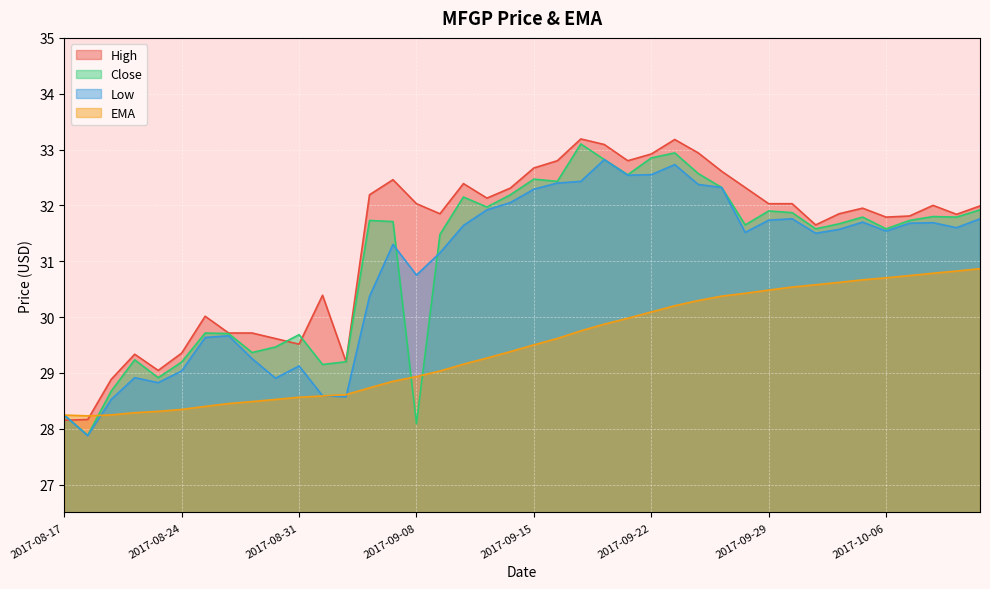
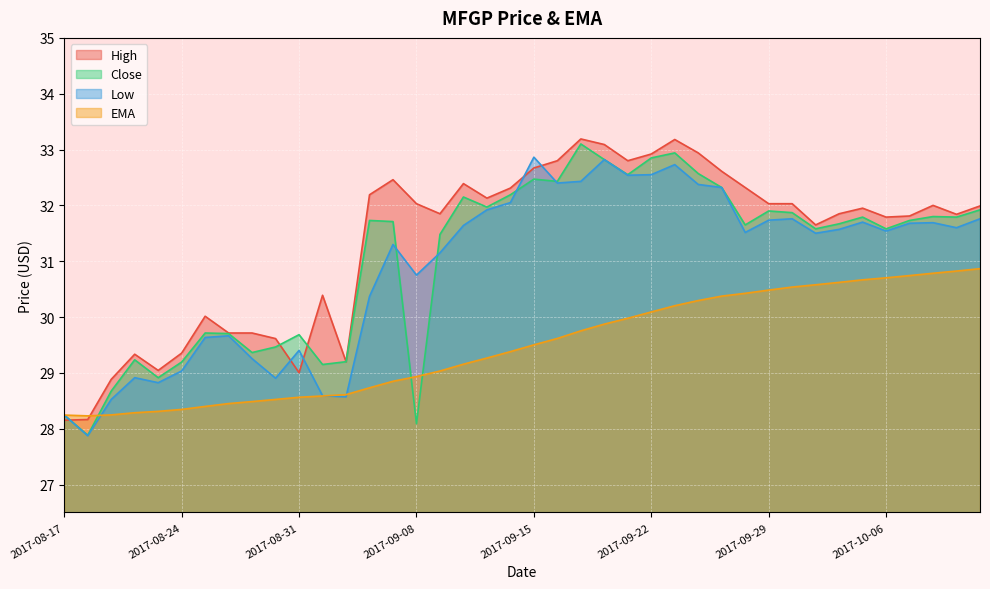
  {
    "High": {
      "2017-08-17": 28.2,
      "2017-08-24": 29.4,
-     "2017-08-31": 29.5,
+     "2017-08-31": 29.0,
      "2017-09-08": 32.0,
      "2017-09-15": 32.7,
      "2017-09-22": 32.9,
      "2017-09-29": 32.0,
      "2017-10-06": 31.8
    },
    "Close": {
      "2017-08-24": 29.2,
      "2017-08-31": 29.7,
      "2017-09-08": 28.1,
      "2017-09-15": 32.5,
      "2017-09-22": 32.8,
      "2017-09-29": 31.9
    },
    "Low": {
      "2017-08-24": 29.0,
-     "2017-08-31": 29.1,
+     "2017-08-31": 29.4,
      "2017-09-08": 30.8,
-     "2017-09-15": 32.3,
+     "2017-09-15": 32.9,
      "2017-09-22": 32.5,
      "2017-09-29": 31.7
    },
    "EMA": {
      "2017-08-24": 28.3,
      "2017-08-31": 28.6,
      "2017-09-08": 28.9,
      "2017-09-15": 29.5,
      "2017-09-22": 30.1,
      "2017-09-29": 30.5,
      "2017-10-06": 30.7
    }
  }
